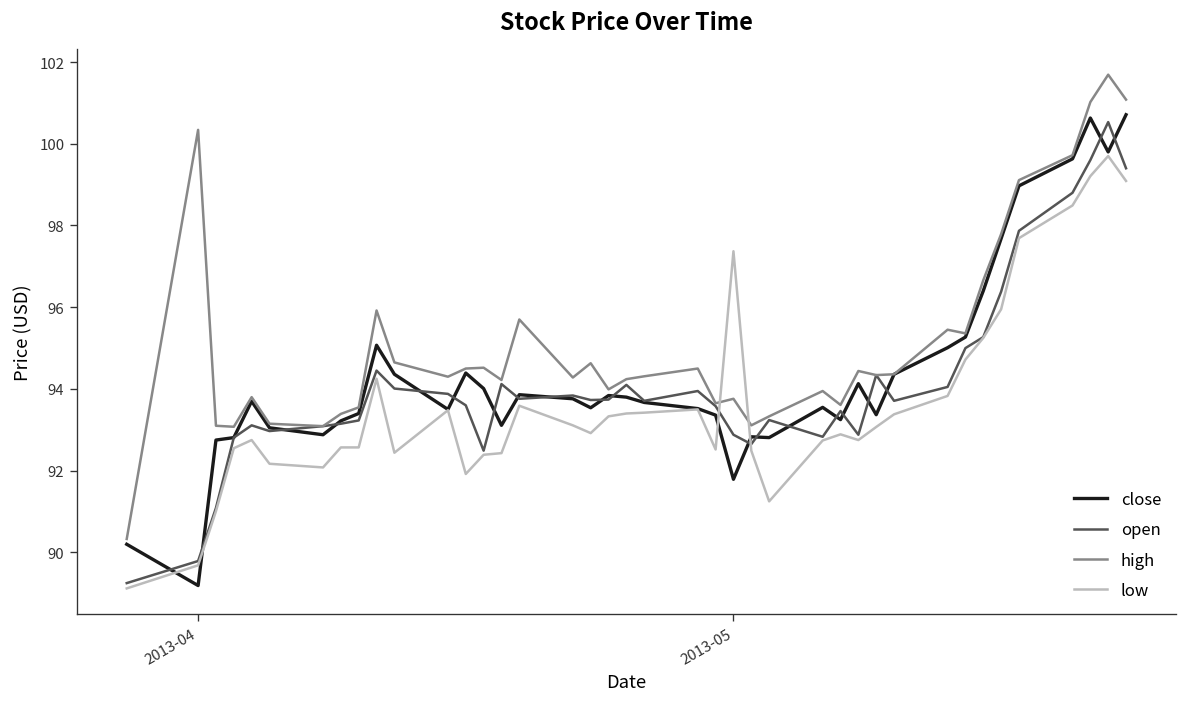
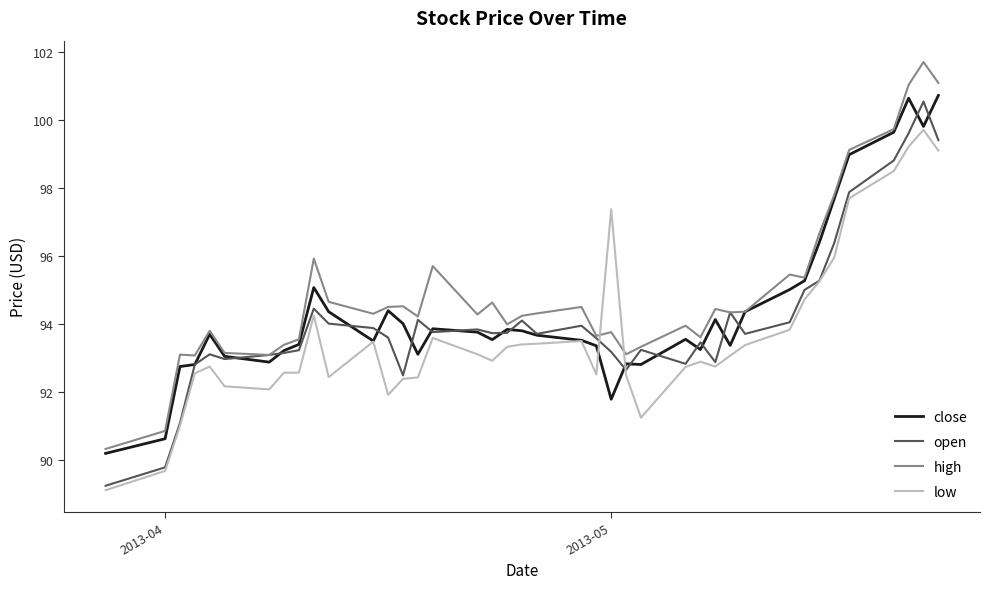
  {
    "close": {
-     "2013-04": 89.2,
+     "2013-04": 90.6,
      "2013-05": 91.8
    },
    "open": {
      "2013-04": 89.8,
-     "2013-05": 92.9
+     "2013-05": 93.2
    },
    "high": {
-     "2013-04": 100.3,
+     "2013-04": 90.9,
      "2013-05": 93.8
    },
    "low": {
      "2013-04": 89.7,
      "2013-05": 97.4
    }
  }
